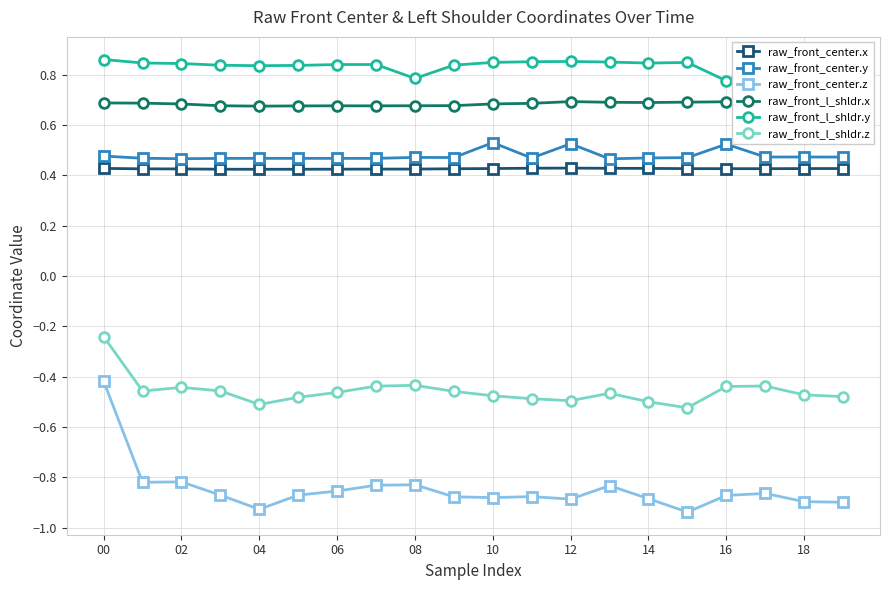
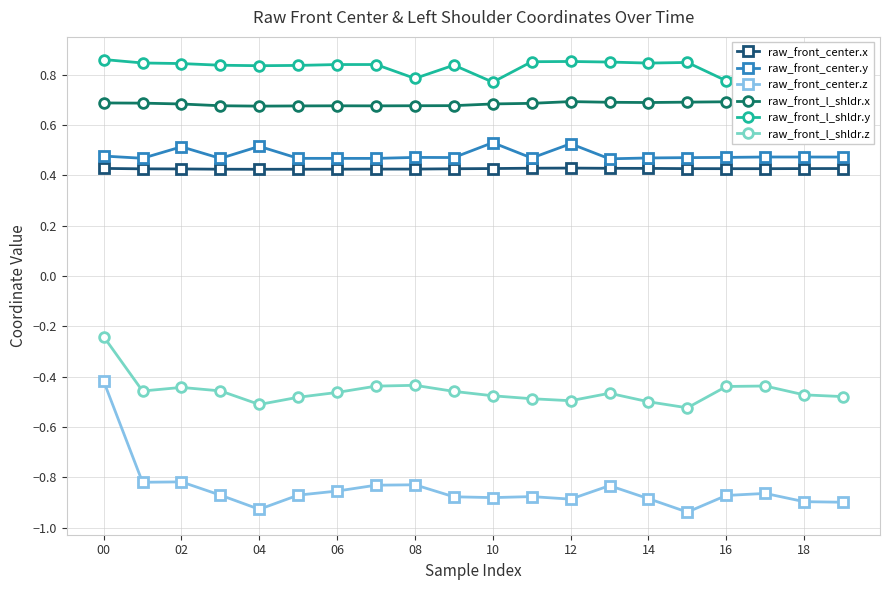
  {
    "raw_front_center.y": {
      "00": 0.48,
-     "02": 0.47,
-     "04": 0.47,
+     "02": 0.51,
+     "04": 0.52,
      "06": 0.47,
      "08": 0.47,
      "10": 0.53,
      "12": 0.53,
      "14": 0.47,
-     "16": 0.52,
+     "16": 0.47,
      "18": 0.47
    },
    "raw_front_l_shldr.y": {
      "00": 0.86,
      "02": 0.84,
      "04": 0.84,
      "06": 0.84,
      "08": 0.78,
-     "10": 0.85,
+     "10": 0.77,
      "12": 0.85,
      "14": 0.85,
      "16": 0.78
    }
  }
